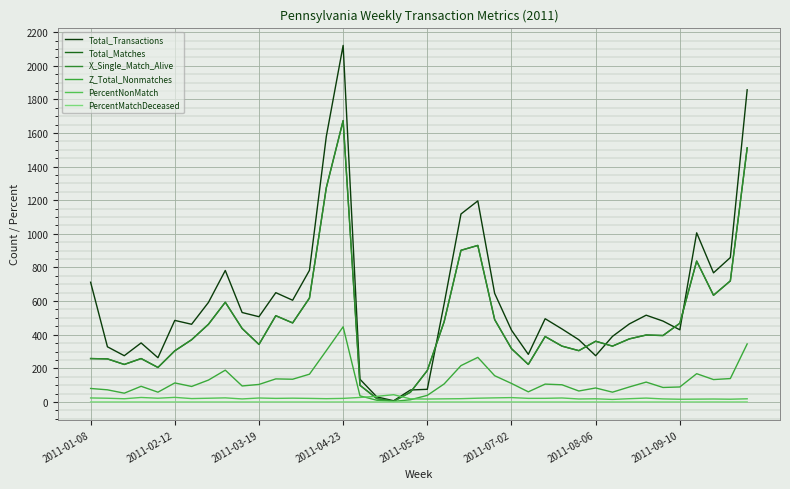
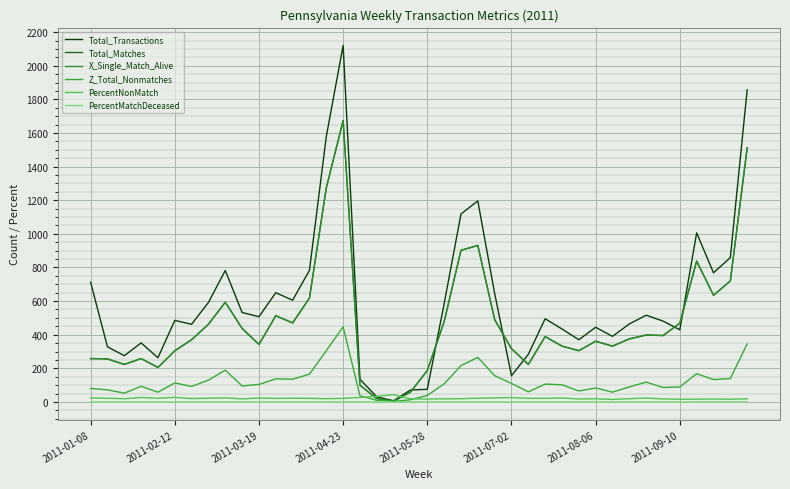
  {
    "Total_Transactions": {
      "2011-01-08": 710,
      "2011-02-12": 490,
      "2011-03-19": 510,
      "2011-04-23": 2120,
      "2011-05-28": 80,
-     "2011-07-02": 430,
-     "2011-08-06": 280,
+     "2011-07-02": 160,
+     "2011-08-06": 440,
      "2011-09-10": 430
    },
    "PercentMatchDeceased": {
      "2011-01-08": 0,
      "2011-02-12": 0,
      "2011-03-19": 0,
      "2011-04-23": 0,
      "2011-05-28": 0,
      "2011-07-02": 0,
      "2011-08-06": 0,
      "2011-09-10": 0
    }
  }
